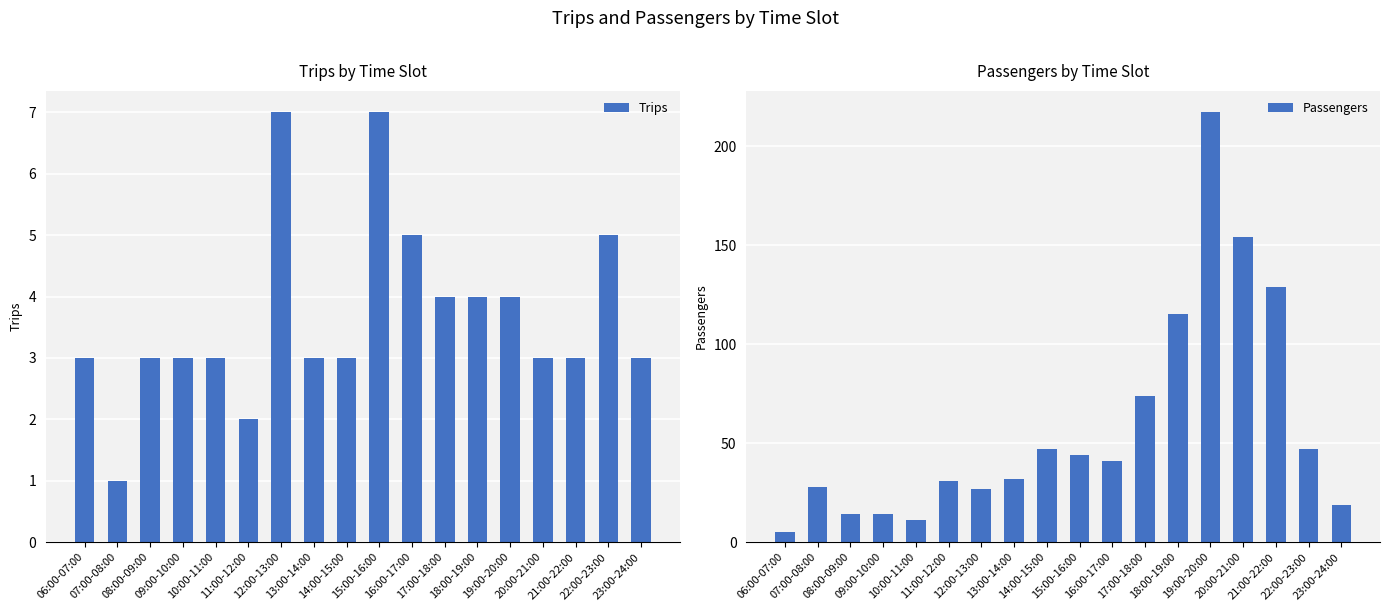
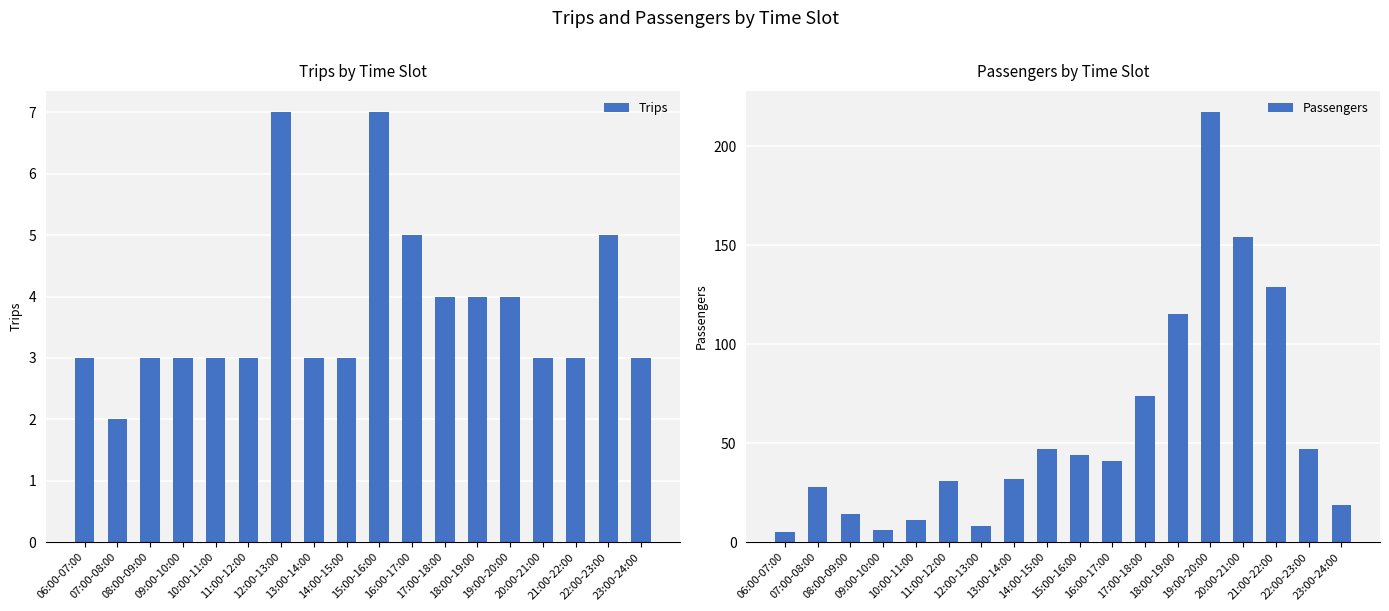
  {
    "Trips by Time Slot": {
      "06:00-07:00": 3,
-     "07:00-08:00": 1,
+     "07:00-08:00": 2,
      "08:00-09:00": 3,
      "09:00-10:00": 3,
      "10:00-11:00": 3,
-     "11:00-12:00": 2,
+     "11:00-12:00": 3,
      "12:00-13:00": 7,
      "13:00-14:00": 3,
      "14:00-15:00": 3,
      "15:00-16:00": 7,
      "16:00-17:00": 5,
      "17:00-18:00": 4,
      "18:00-19:00": 4,
      "19:00-20:00": 4,
      "20:00-21:00": 3,
      "21:00-22:00": 3,
      "22:00-23:00": 5,
      "23:00-24:00": 3
    },
    "Passengers by Time Slot": {
      "06:00-07:00": 5,
      "07:00-08:00": 28,
      "08:00-09:00": 14,
-     "09:00-10:00": 14,
+     "09:00-10:00": 6,
      "10:00-11:00": 11,
      "11:00-12:00": 31,
-     "12:00-13:00": 27,
+     "12:00-13:00": 8,
      "13:00-14:00": 32,
      "14:00-15:00": 47,
      "15:00-16:00": 44,
      "16:00-17:00": 41,
      "17:00-18:00": 74,
      "18:00-19:00": 115,
      "19:00-20:00": 217,
      "20:00-21:00": 154,
      "21:00-22:00": 129,
      "22:00-23:00": 47,
      "23:00-24:00": 19
    }
  }
